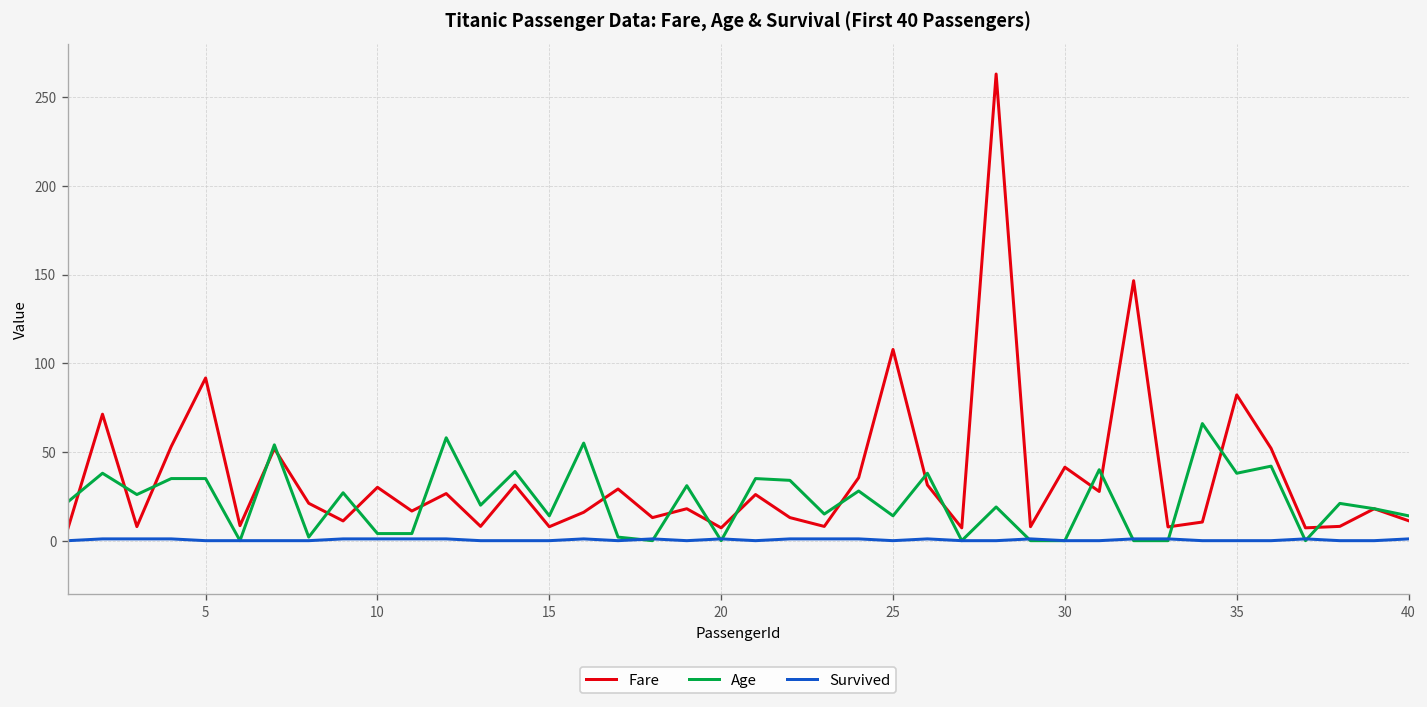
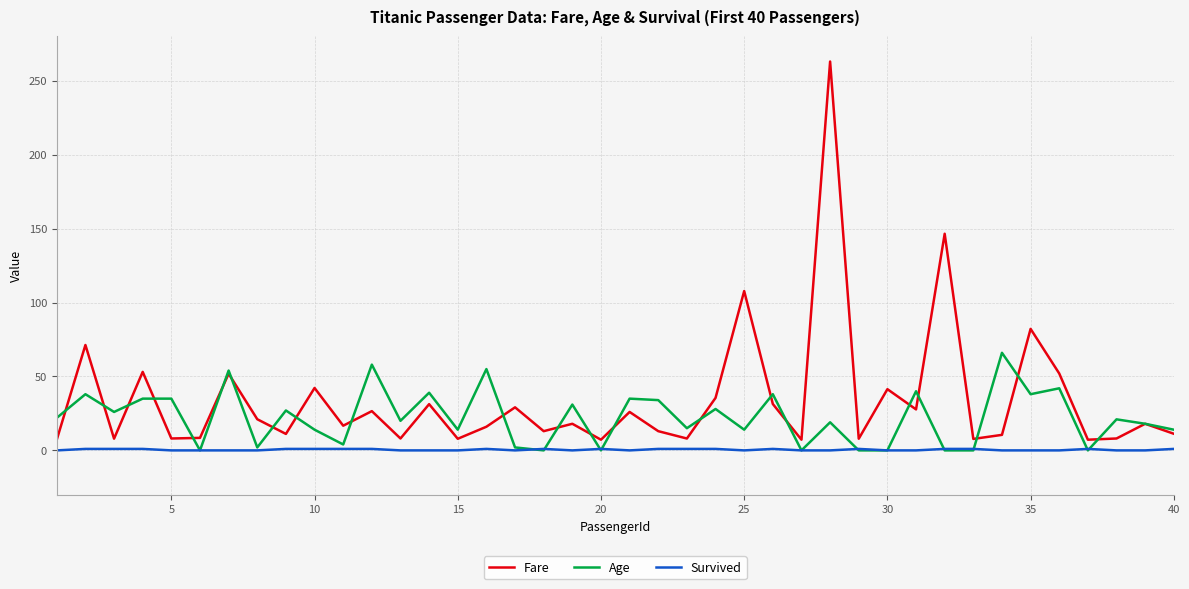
  {
    "Fare": {
-     "5": 92,
-     "10": 30,
+     "5": 8,
+     "10": 42,
      "15": 8,
      "20": 7,
      "25": 108,
      "30": 41,
      "35": 82,
      "40": 11
    },
    "Age": {
      "5": 35,
-     "10": 4,
+     "10": 14,
      "15": 14,
      "25": 14,
      "35": 38,
      "40": 14
    },
    "Survived": {
      "5": 0,
      "10": 1,
      "15": 0,
      "25": 0,
      "35": 0,
      "40": 1
    }
  }
